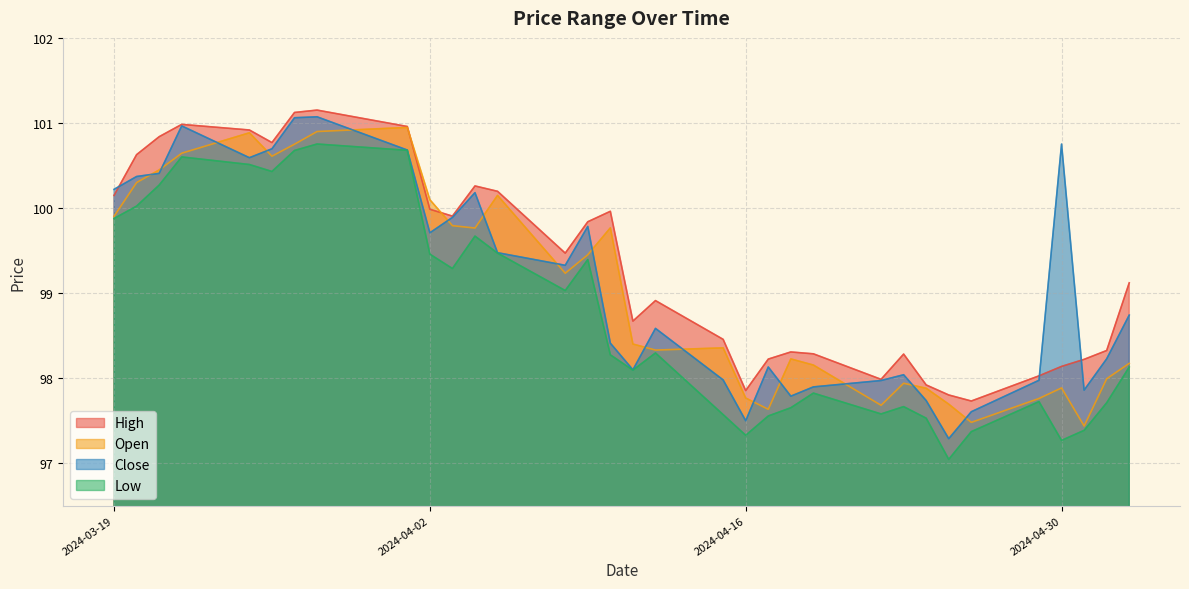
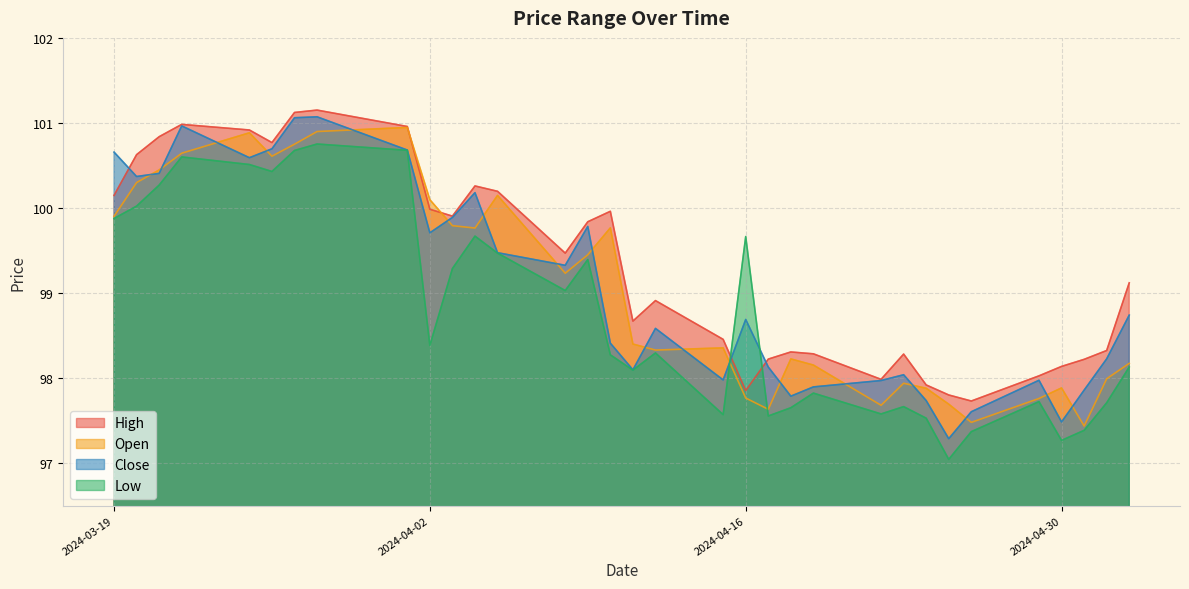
  {
    "High": {
      "2024-03-19": 100.1,
      "2024-04-02": 100.0,
      "2024-04-16": 97.9,
      "2024-04-30": 98.1
    },
    "Open": {
      "2024-04-02": 100.1,
      "2024-04-16": 97.8,
      "2024-04-30": 97.9
    },
    "Close": {
-     "2024-03-19": 100.2,
+     "2024-03-19": 100.7,
      "2024-04-02": 99.7,
-     "2024-04-16": 97.5,
-     "2024-04-30": 100.8
+     "2024-04-16": 98.7,
+     "2024-04-30": 97.5
    },
    "Low": {
-     "2024-04-02": 99.5,
-     "2024-04-16": 97.3,
+     "2024-04-02": 98.4,
+     "2024-04-16": 99.7,
      "2024-04-30": 97.3
    }
  }
